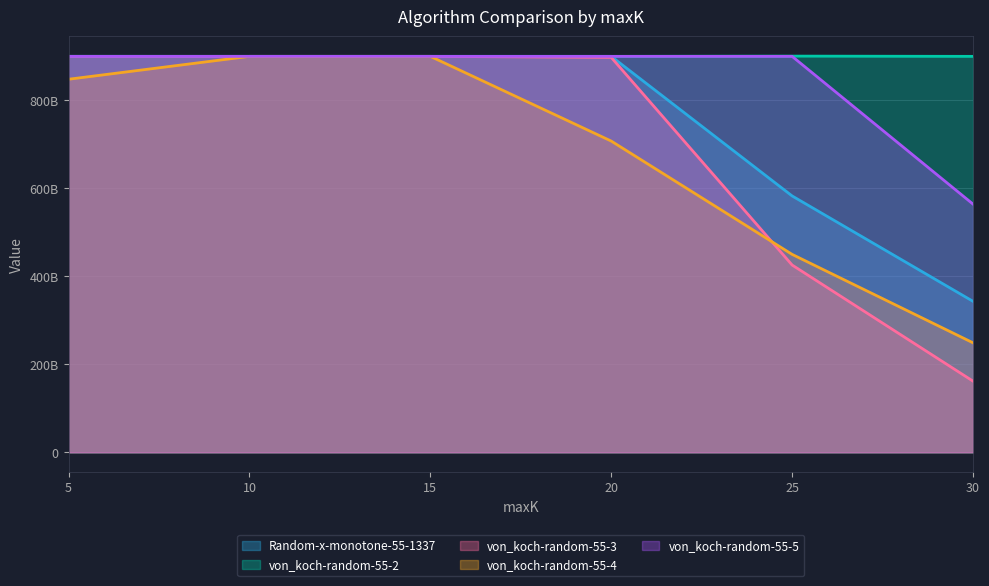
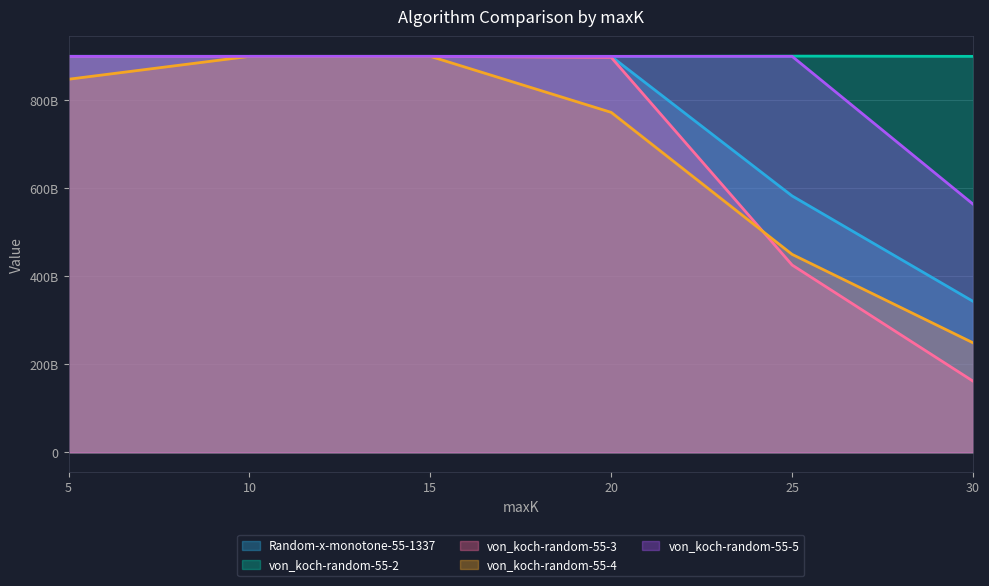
  {
    "von_koch-random-55-3": {
      "25": 430000000000,
      "30": 160000000000
    },
    "von_koch-random-55-4": {
      "5": 850000000000,
-     "20": 710000000000,
+     "20": 770000000000,
      "25": 450000000000,
      "30": 250000000000
    },
    "von_koch-random-55-5": {
      "30": 560000000000
    }
  }
